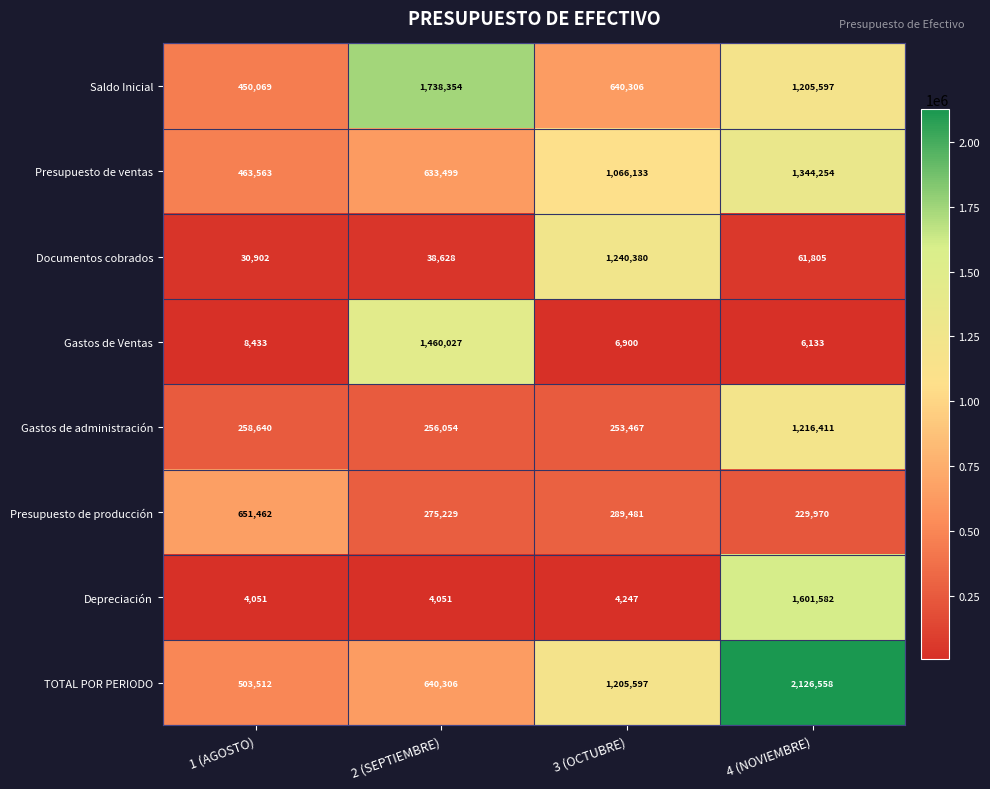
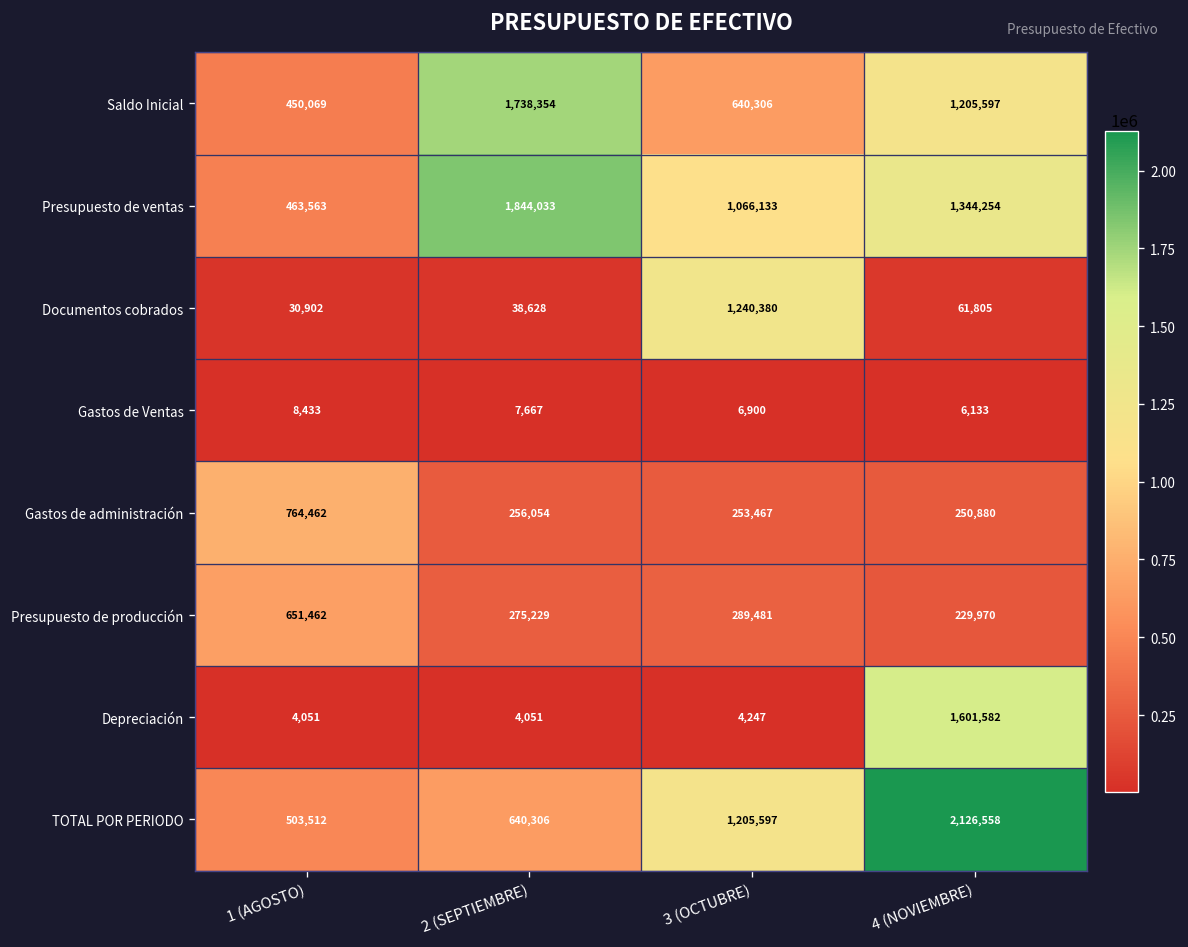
  {
    "Saldo Inicial": {
      "1 (AGOSTO)": "450,069",
      "2 (SEPTIEMBRE)": "1,738,354",
      "3 (OCTUBRE)": "640,306",
      "4 (NOVIEMBRE)": "1,205,597"
    },
    "Presupuesto de ventas": {
      "1 (AGOSTO)": "463,563",
-     "2 (SEPTIEMBRE)": "633,499",
+     "2 (SEPTIEMBRE)": "1,844,033",
      "3 (OCTUBRE)": "1,066,133",
      "4 (NOVIEMBRE)": "1,344,254"
    },
    "Documentos cobrados": {
      "1 (AGOSTO)": "30,902",
      "2 (SEPTIEMBRE)": "38,628",
      "3 (OCTUBRE)": "1,240,380",
      "4 (NOVIEMBRE)": "61,805"
    },
    "Gastos de Ventas": {
      "1 (AGOSTO)": "8,433",
-     "2 (SEPTIEMBRE)": "1,460,027",
+     "2 (SEPTIEMBRE)": "7,667",
      "3 (OCTUBRE)": "6,900",
      "4 (NOVIEMBRE)": "6,133"
    },
    "Gastos de administración": {
-     "1 (AGOSTO)": "258,640",
+     "1 (AGOSTO)": "764,462",
      "2 (SEPTIEMBRE)": "256,054",
      "3 (OCTUBRE)": "253,467",
-     "4 (NOVIEMBRE)": "1,216,411"
+     "4 (NOVIEMBRE)": "250,880"
    },
    "Presupuesto de producción": {
      "1 (AGOSTO)": "651,462",
      "2 (SEPTIEMBRE)": "275,229",
      "3 (OCTUBRE)": "289,481",
      "4 (NOVIEMBRE)": "229,970"
    },
    "Depreciación": {
      "1 (AGOSTO)": "4,051",
      "2 (SEPTIEMBRE)": "4,051",
      "3 (OCTUBRE)": "4,247",
      "4 (NOVIEMBRE)": "1,601,582"
    },
    "TOTAL POR PERIODO": {
      "1 (AGOSTO)": "503,512",
      "2 (SEPTIEMBRE)": "640,306",
      "3 (OCTUBRE)": "1,205,597",
      "4 (NOVIEMBRE)": "2,126,558"
    }
  }
